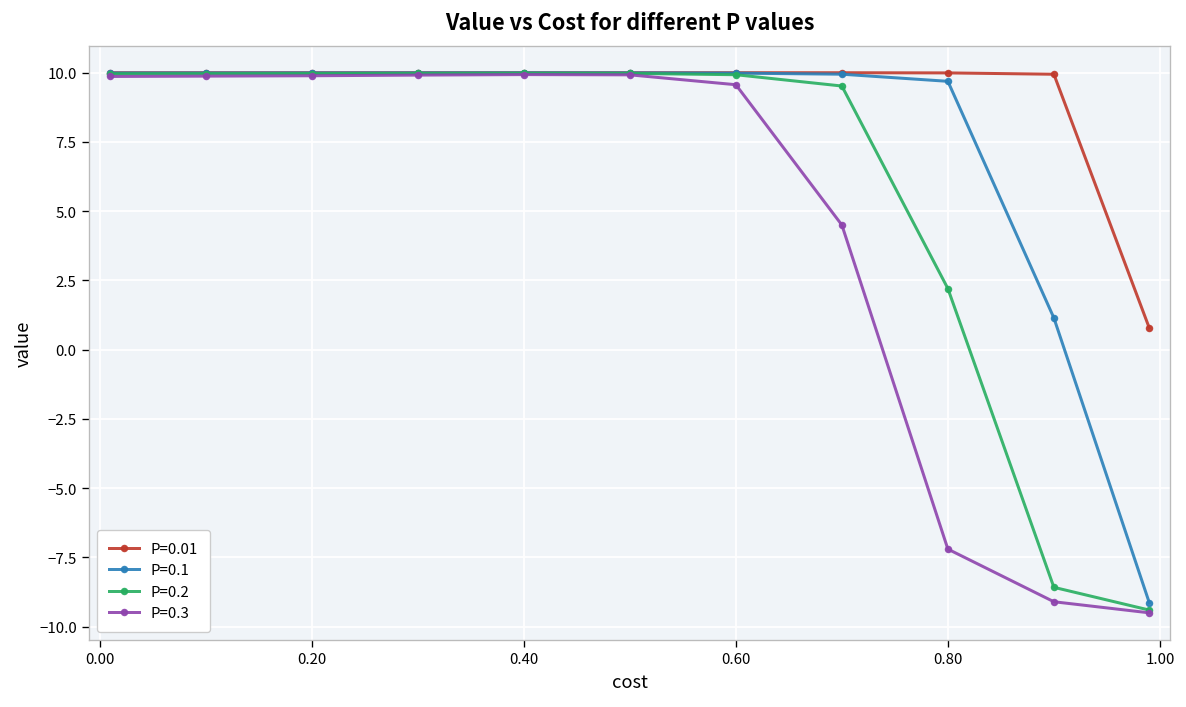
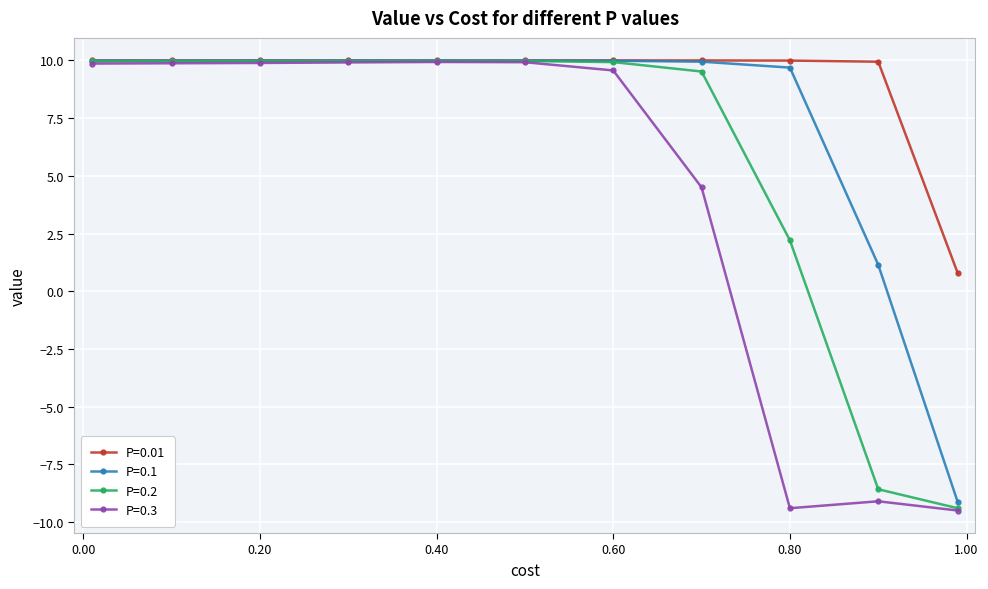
  {
    "P=0.01": {
      "0.80": 10.0
    },
    "P=0.1": {
      "0.80": 9.7
    },
    "P=0.2": {
      "0.80": 2.2
    },
    "P=0.3": {
      "0.60": 9.6,
-     "0.80": -7.2
+     "0.80": -9.4
    }
  }
